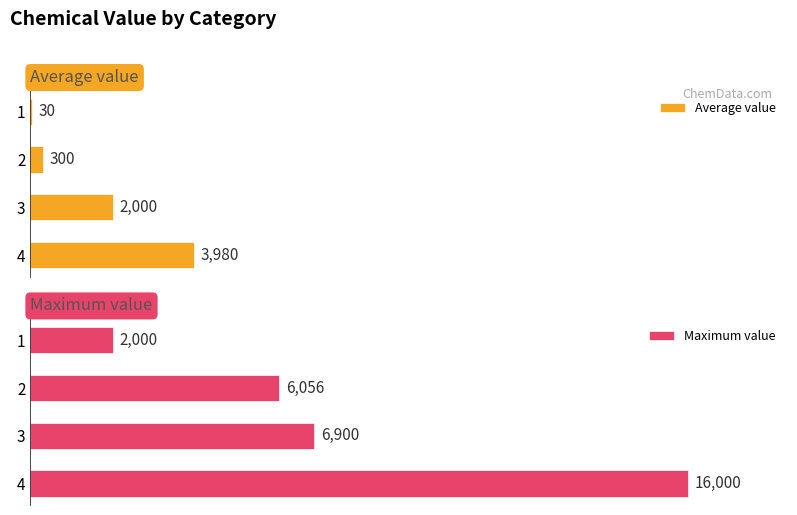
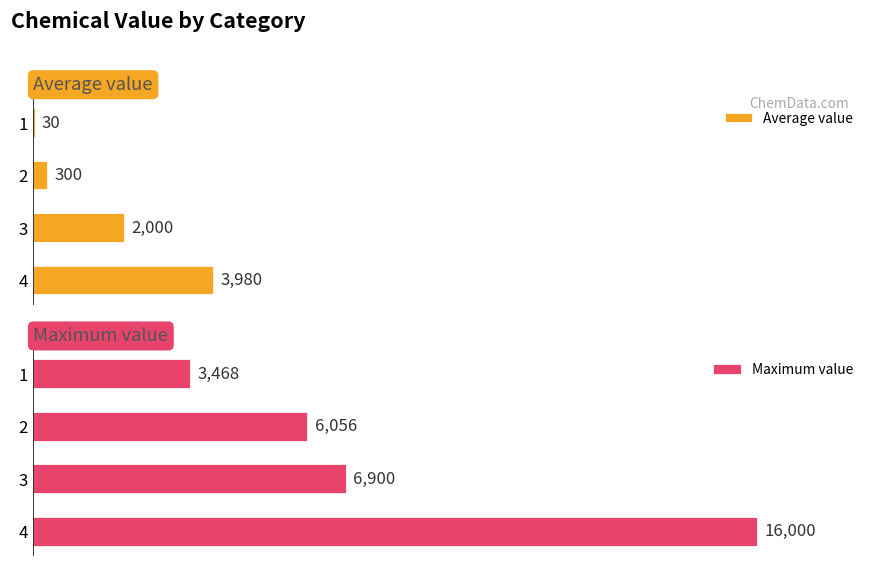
  {
    "Average value": {
      "1": "30",
      "2": "300",
      "3": "2,000",
      "4": "3,980"
    },
    "Maximum value": {
-     "1": "2,000",
+     "1": "3,468",
      "2": "6,056",
      "3": "6,900",
      "4": "16,000"
    }
  }
